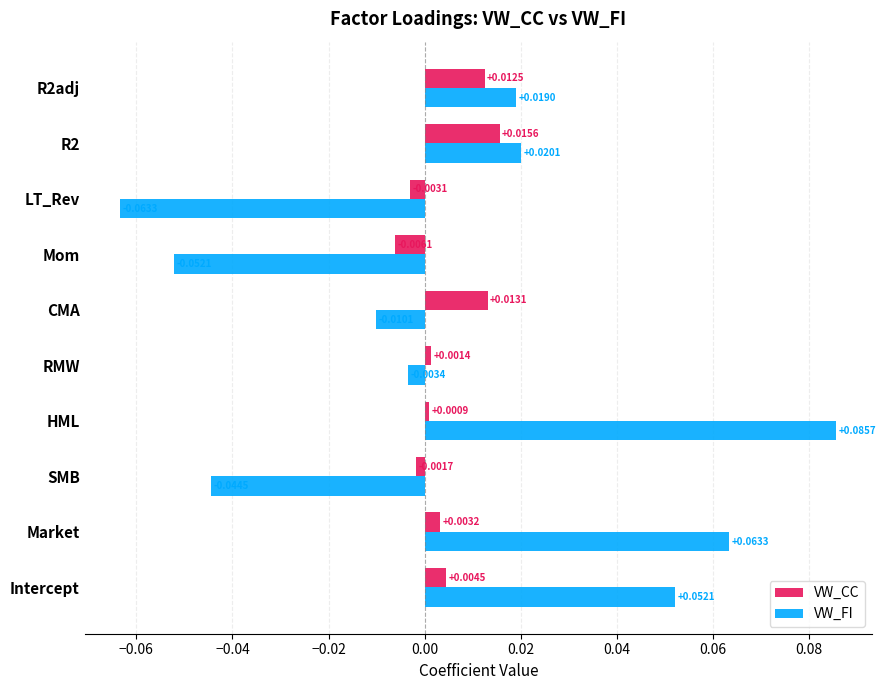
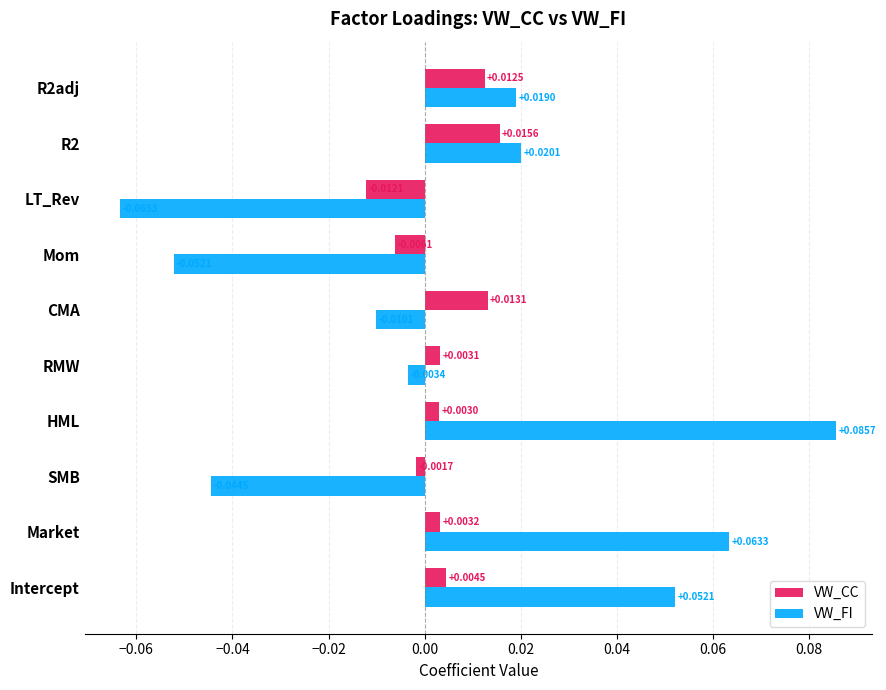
  {
    "VW_CC": {
      "R2adj": "+0.0125",
      "R2": "+0.0156",
-     "LT_Rev": "-0.003",
+     "LT_Rev": "-0.012",
      "CMA": "+0.0131",
-     "RMW": "+0.0014",
-     "HML": "+0.0009",
+     "RMW": "+0.0031",
+     "HML": "+0.0030",
      "SMB": "-0.0017",
      "Market": "+0.0032",
      "Intercept": "+0.0045"
    },
    "VW_FI": {
      "R2adj": "+0.0190",
      "R2": "+0.0201",
      "RMW": "-0.0034",
      "HML": "+0.0857",
      "Market": "+0.0633",
      "Intercept": "+0.0521"
    }
  }
